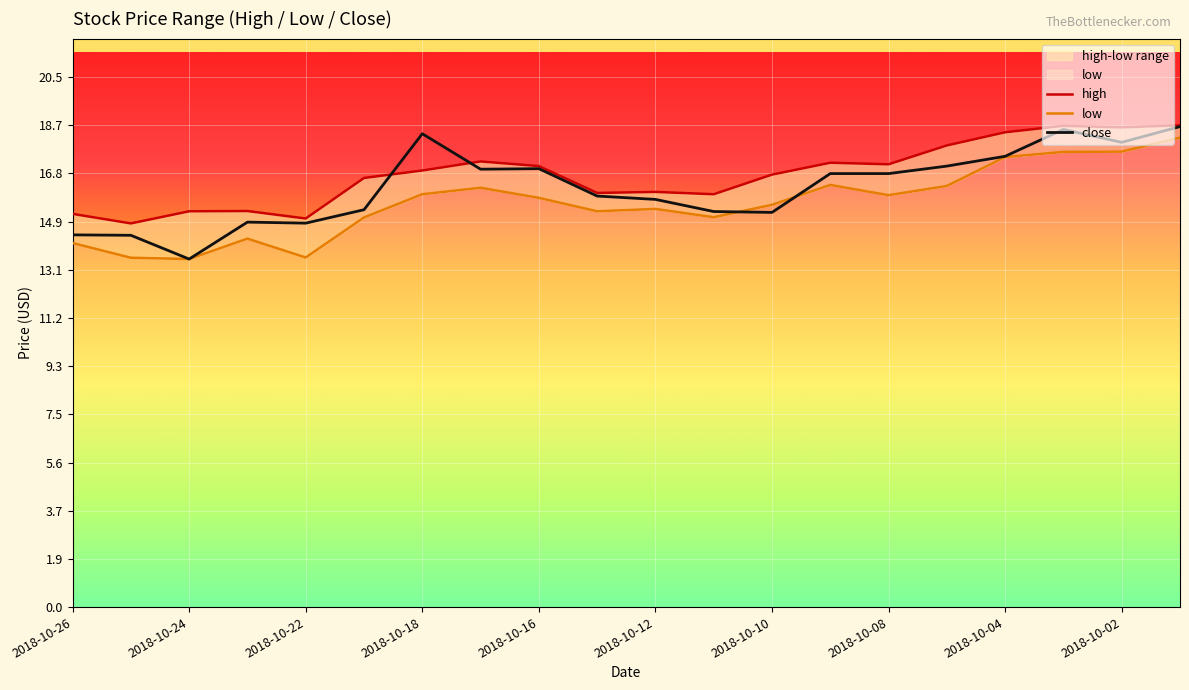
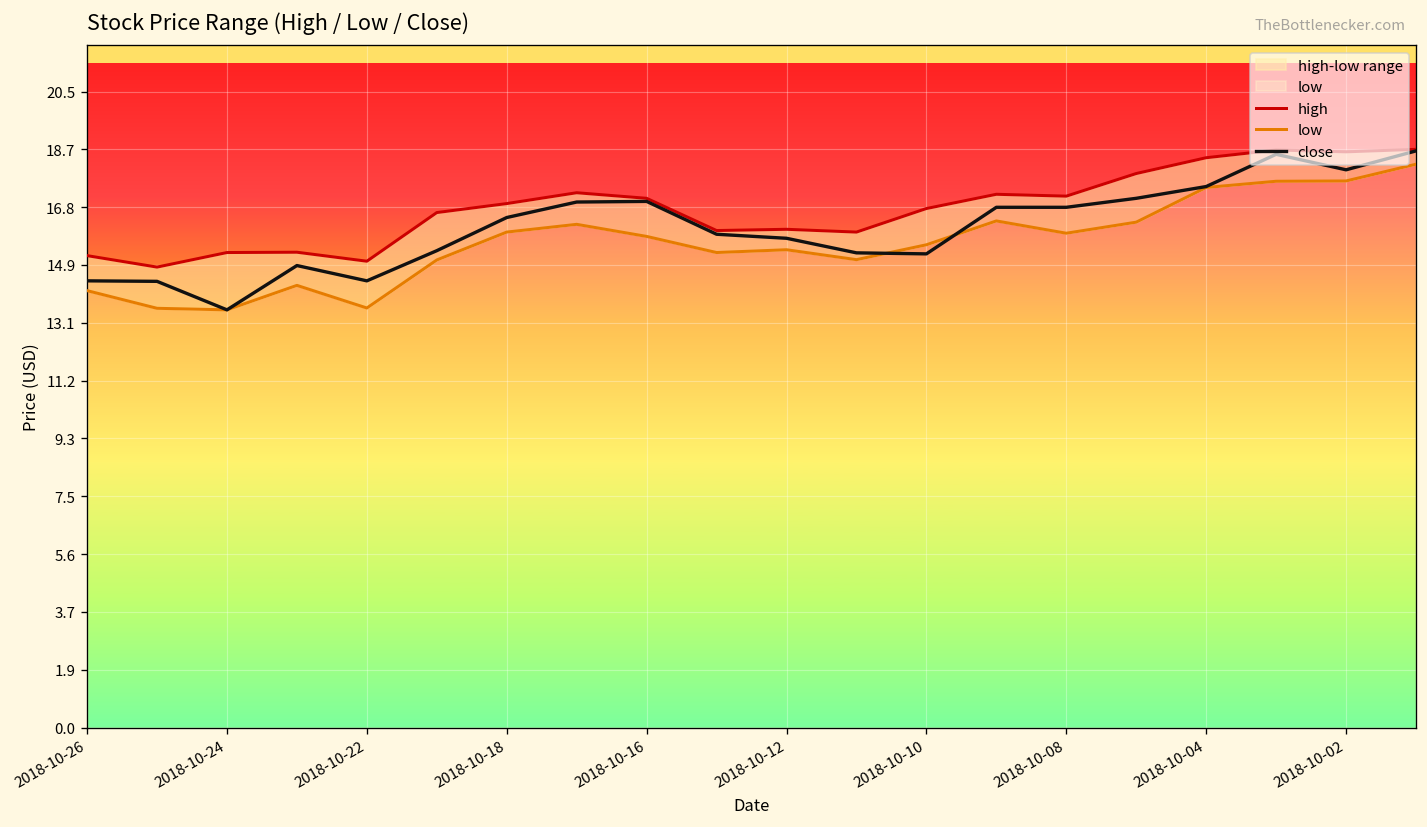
  {
    "close": {
      "2018-10-26": 14.4,
-     "2018-10-22": 14.9,
-     "2018-10-18": 18.3,
+     "2018-10-22": 14.4,
+     "2018-10-18": 16.5,
      "2018-10-16": 17.0,
      "2018-10-12": 15.8,
      "2018-10-10": 15.3,
      "2018-10-08": 16.8
    }
  }
